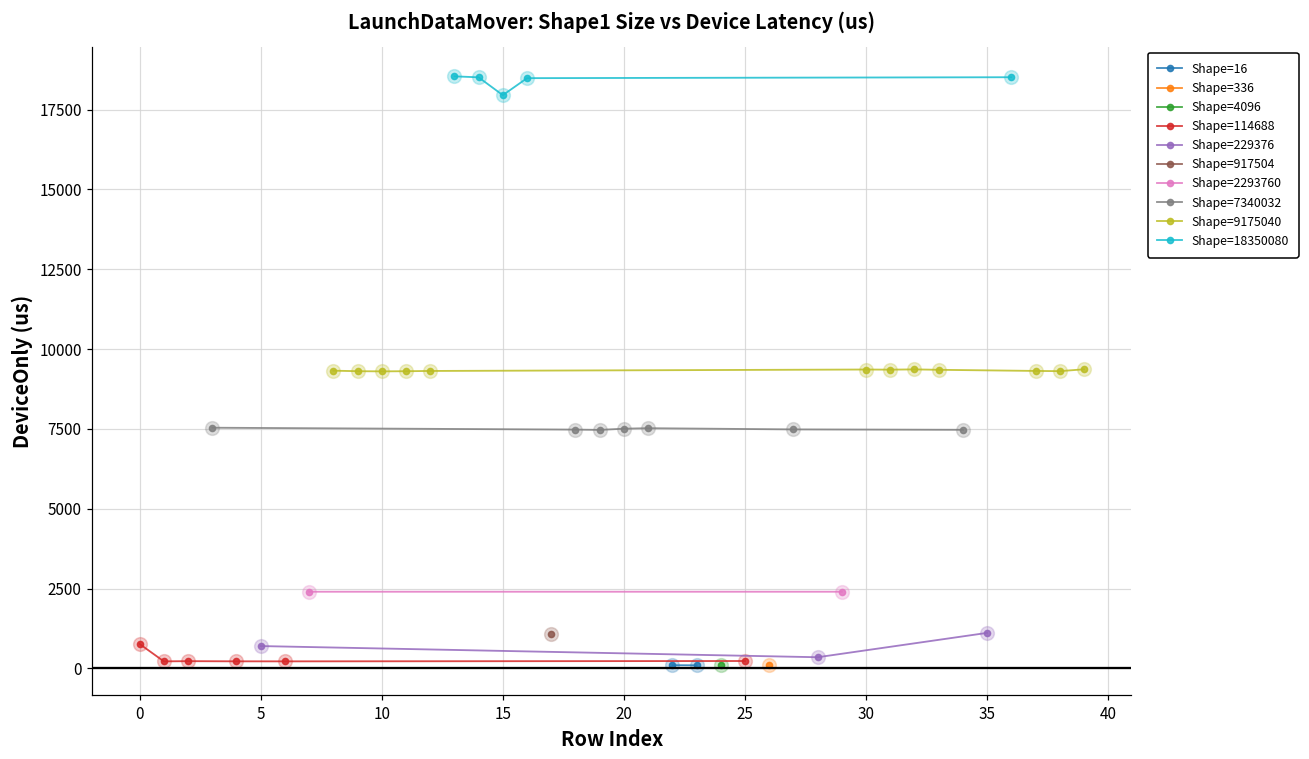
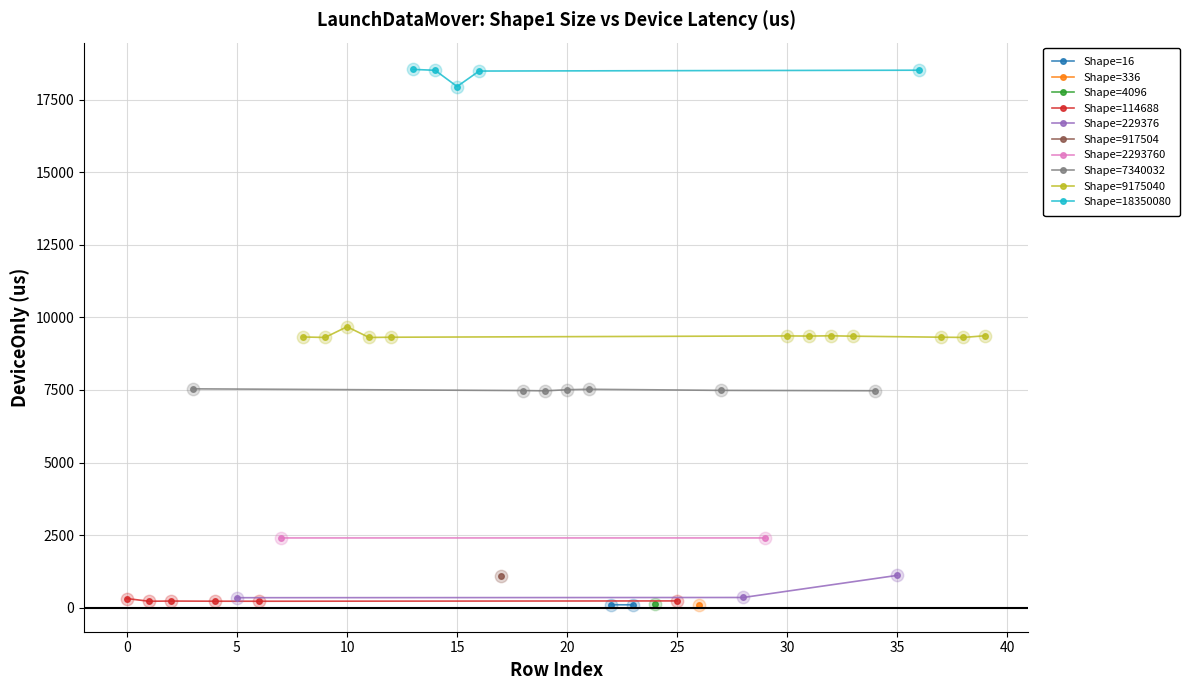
  {
    "Shape=114688": {
-     "0": 800,
+     "0": 300,
      "25": 200
    },
    "Shape=229376": {
-     "5": 700,
+     "5": 300,
      "35": 1100
    },
    "Shape=7340032": {
      "20": 7500
    },
    "Shape=9175040": {
-     "10": 9300,
+     "10": 9700,
      "30": 9400
    },
    "Shape=18350080": {
      "15": 18000
    }
  }
